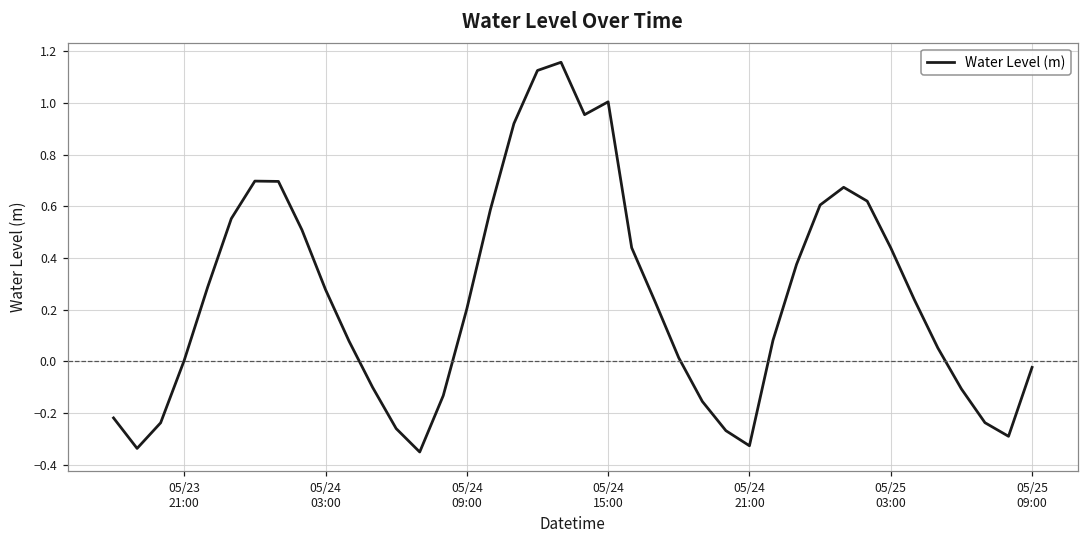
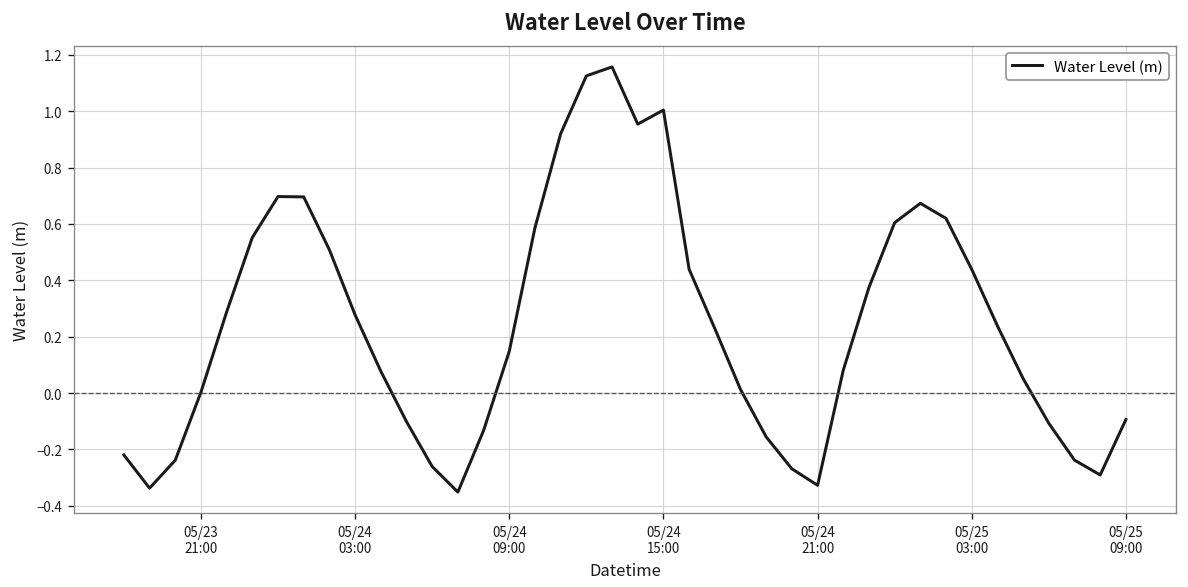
  {
    "05/23 21:00": 0.00,
    "05/24 03:00": 0.28,
-   "05/24 09:00": 0.20,
+   "05/24 09:00": 0.15,
    "05/24 15:00": 1.00,
    "05/24 21:00": -0.33,
    "05/25 03:00": 0.44,
-   "05/25 09:00": -0.02
+   "05/25 09:00": -0.09
  }
